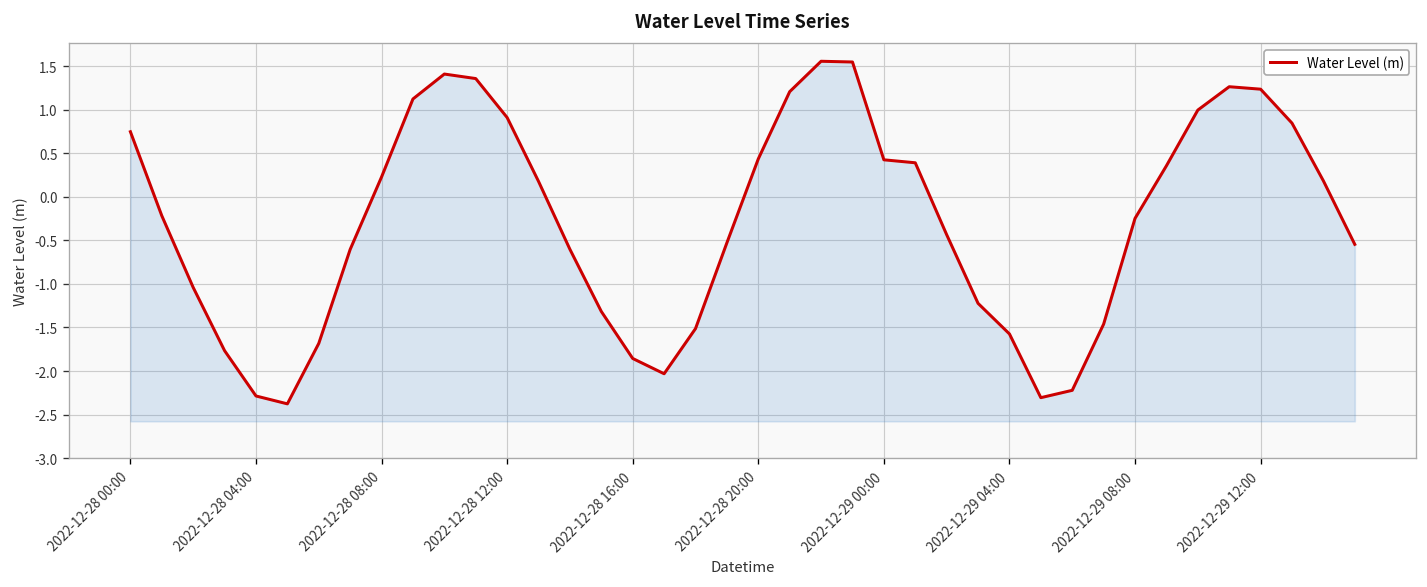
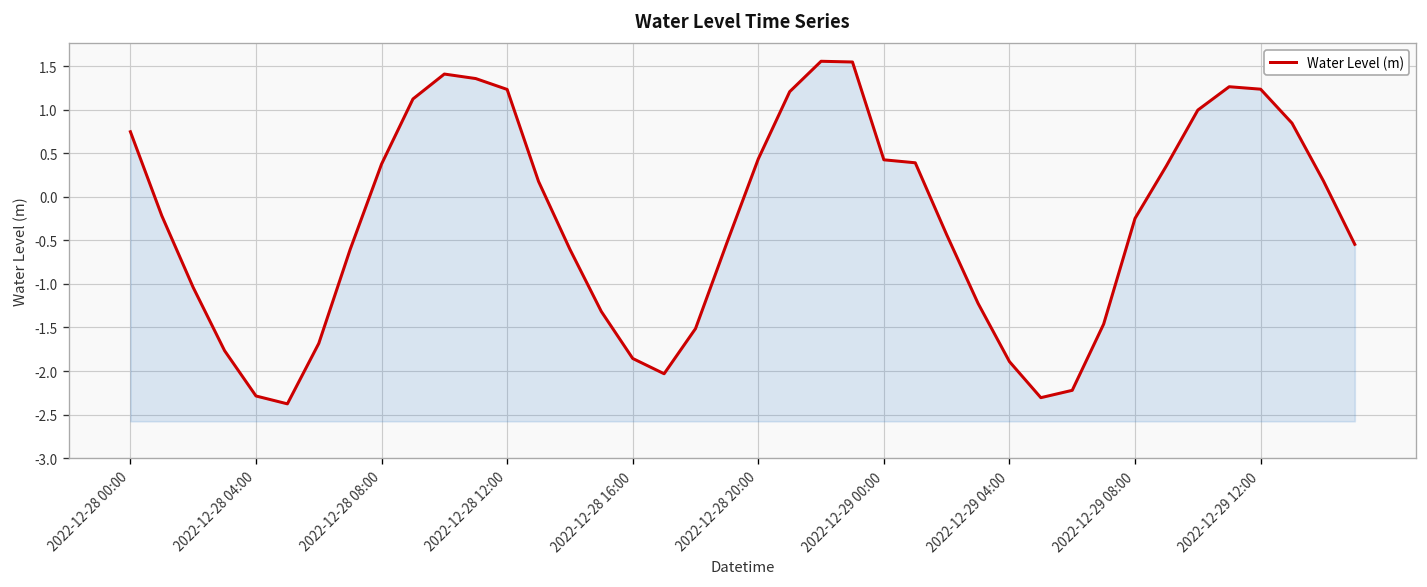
  {
    "2022-12-28 00:00": 0.7,
    "2022-12-28 04:00": -2.3,
-   "2022-12-28 08:00": 0.2,
-   "2022-12-28 12:00": 0.9,
+   "2022-12-28 08:00": 0.4,
+   "2022-12-28 12:00": 1.2,
    "2022-12-28 16:00": -1.9,
    "2022-12-28 20:00": 0.4,
    "2022-12-29 00:00": 0.4,
-   "2022-12-29 04:00": -1.6,
+   "2022-12-29 04:00": -1.9,
    "2022-12-29 08:00": -0.2,
    "2022-12-29 12:00": 1.2
  }
